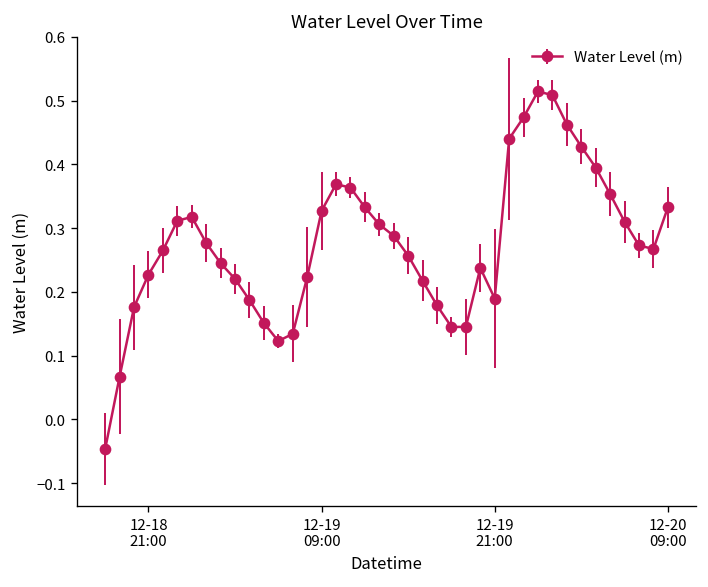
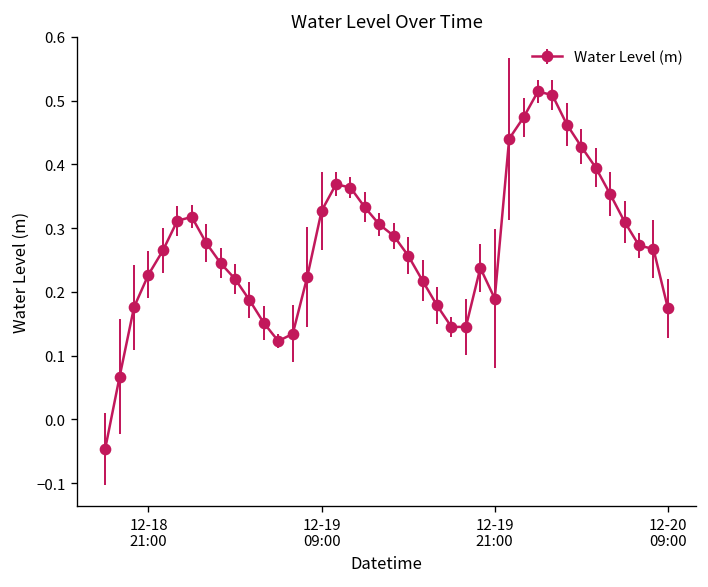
  {
    "12-18 21:00": 0.23,
    "12-19 09:00": 0.33,
    "12-19 21:00": 0.19,
-   "12-20 09:00": 0.33
+   "12-20 09:00": 0.17
  }
